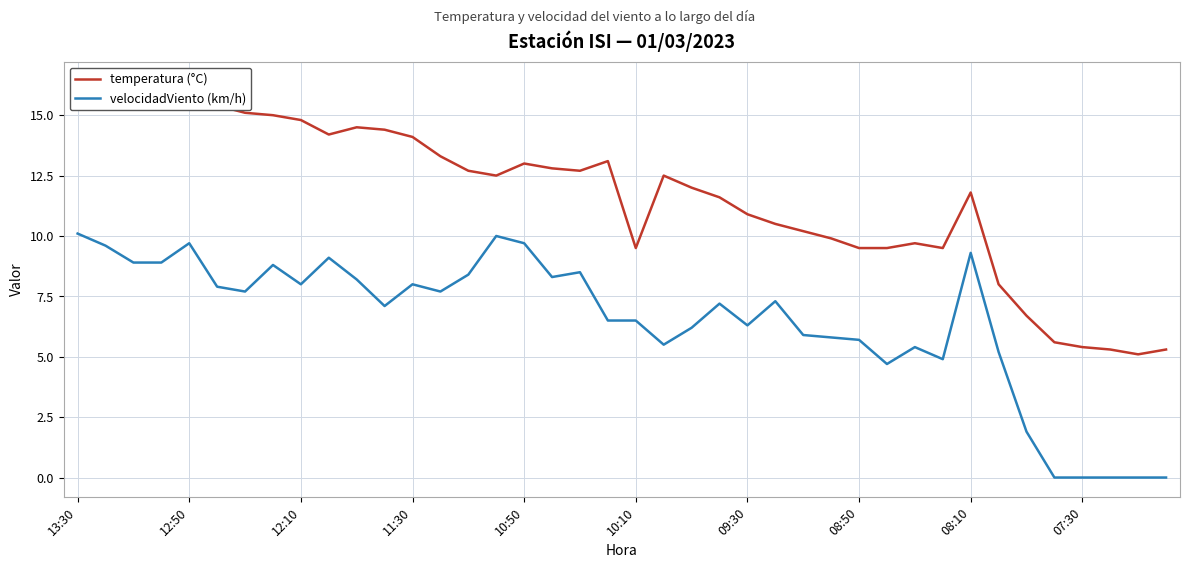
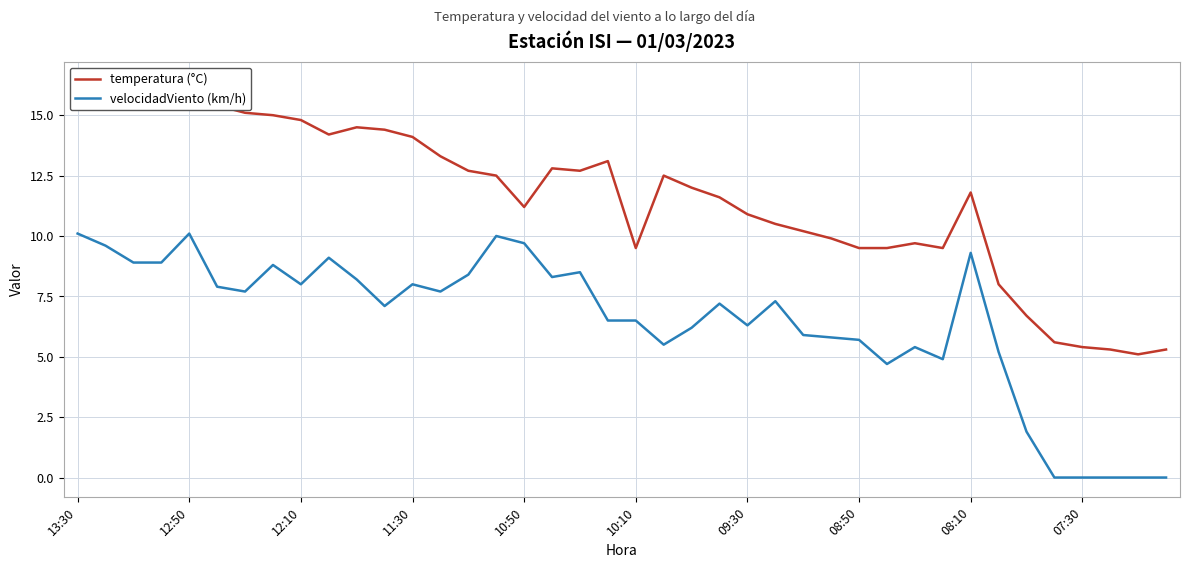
  {
    "temperatura (°C)": {
      "12:10": 14.8,
      "11:30": 14.1,
-     "10:50": 13.0,
+     "10:50": 11.2,
      "10:10": 9.5,
      "09:30": 10.9,
      "08:50": 9.5,
      "08:10": 11.8,
      "07:30": 5.4
    },
    "velocidadViento (km/h)": {
      "13:30": 10.1,
-     "12:50": 9.7,
+     "12:50": 10.1,
      "12:10": 8.0,
      "11:30": 8.0,
      "10:50": 9.7,
      "10:10": 6.5,
      "09:30": 6.3,
      "08:50": 5.7,
      "08:10": 9.3,
      "07:30": 0.0
    }
  }
